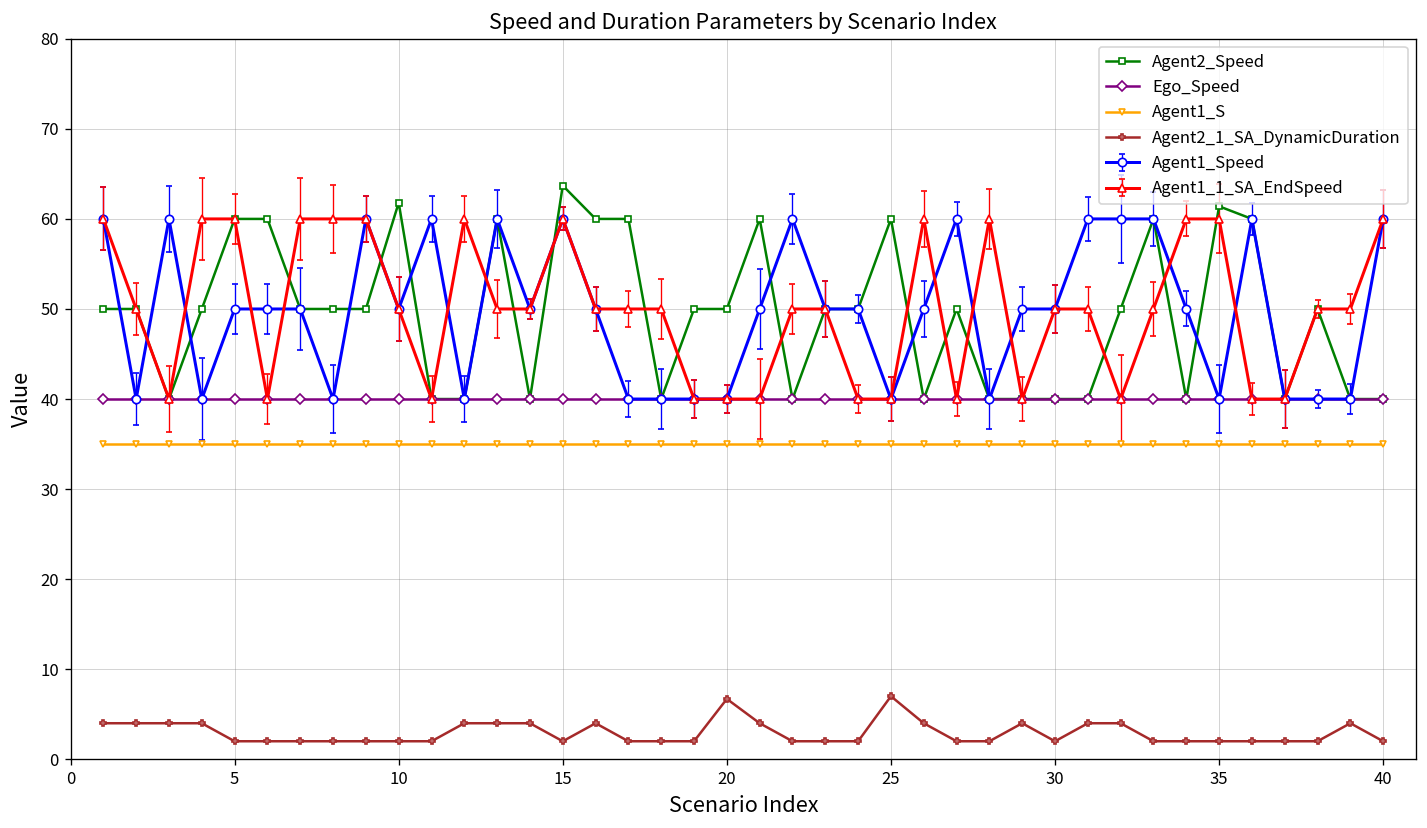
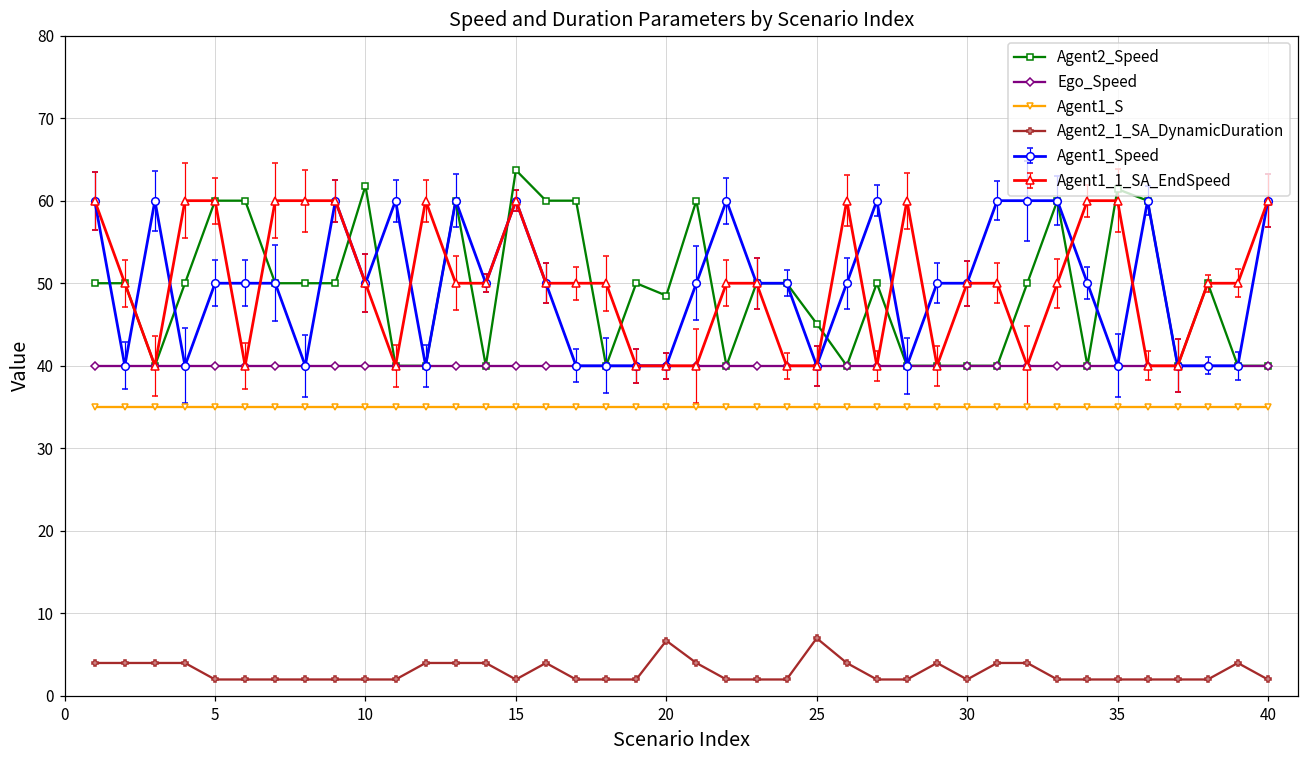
  {
    "Agent2_Speed": {
      "10": 62,
      "15": 64,
-     "20": 50,
-     "25": 60,
+     "20": 49,
+     "25": 45,
      "35": 61
    },
    "Ego_Speed": {
      "5": 40,
      "10": 40,
      "15": 40
    },
    "Agent1_S": {
      "5": 35,
      "10": 35,
      "15": 35,
      "20": 35,
      "25": 35,
      "30": 35,
      "35": 35,
      "40": 35
    },
    "Agent2_1_SA_DynamicDuration": {
      "5": 2,
      "10": 2,
      "15": 2,
      "20": 7,
      "25": 7,
      "30": 2,
      "35": 2,
      "40": 2
    }
  }
